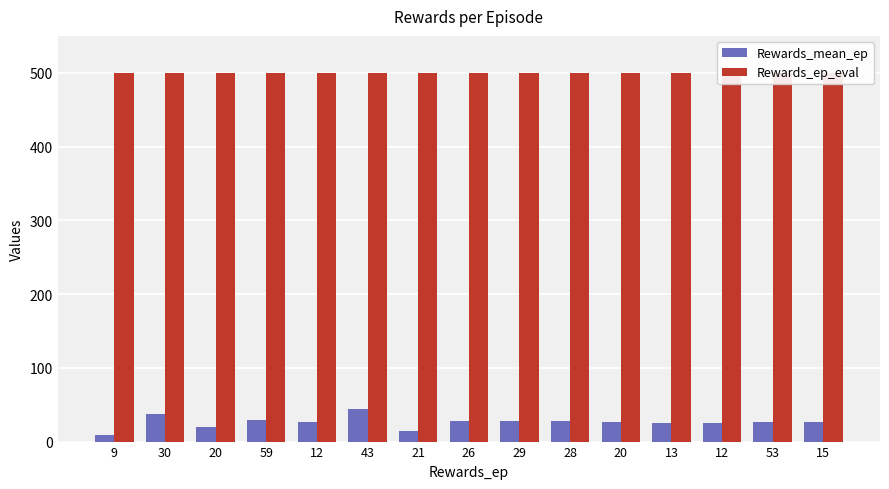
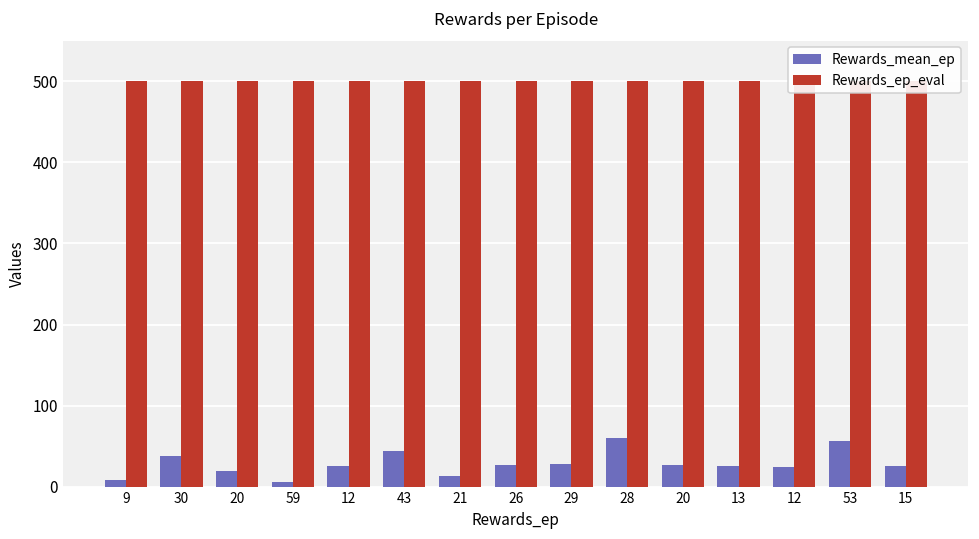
  {
    "Rewards_mean_ep": {
      "9": 10,
      "30": 40,
-     "59": 30,
+     "59": 10,
      "43": 40,
      "21": 10,
      "26": 30,
      "29": 30,
-     "28": 30,
+     "28": 60,
      "13": 30,
-     "53": 30,
+     "53": 60,
      "15": 30
    },
    "Rewards_ep_eval": {
      "9": 500,
      "30": 500,
      "59": 500,
      "43": 500,
      "21": 500,
      "26": 500,
      "29": 500,
      "28": 500,
      "13": 500
    }
  }
